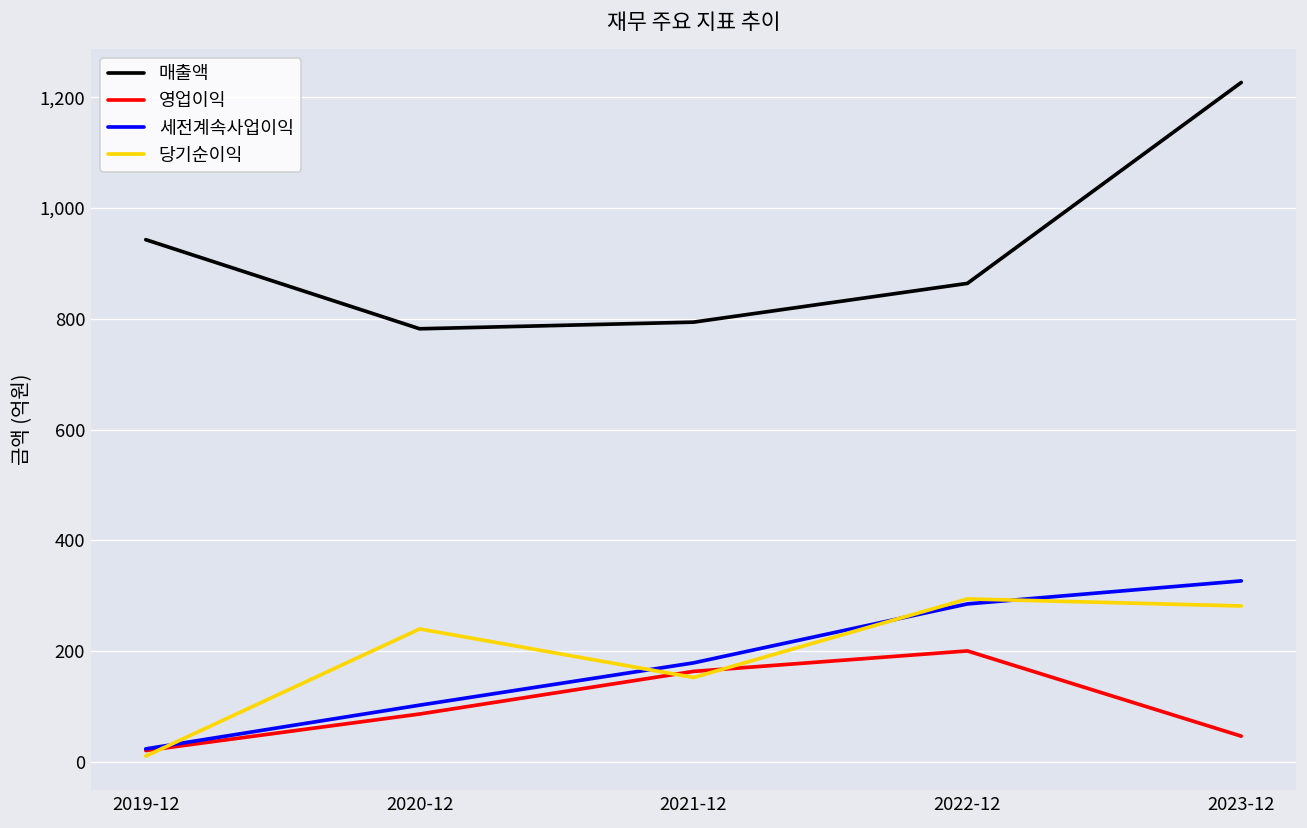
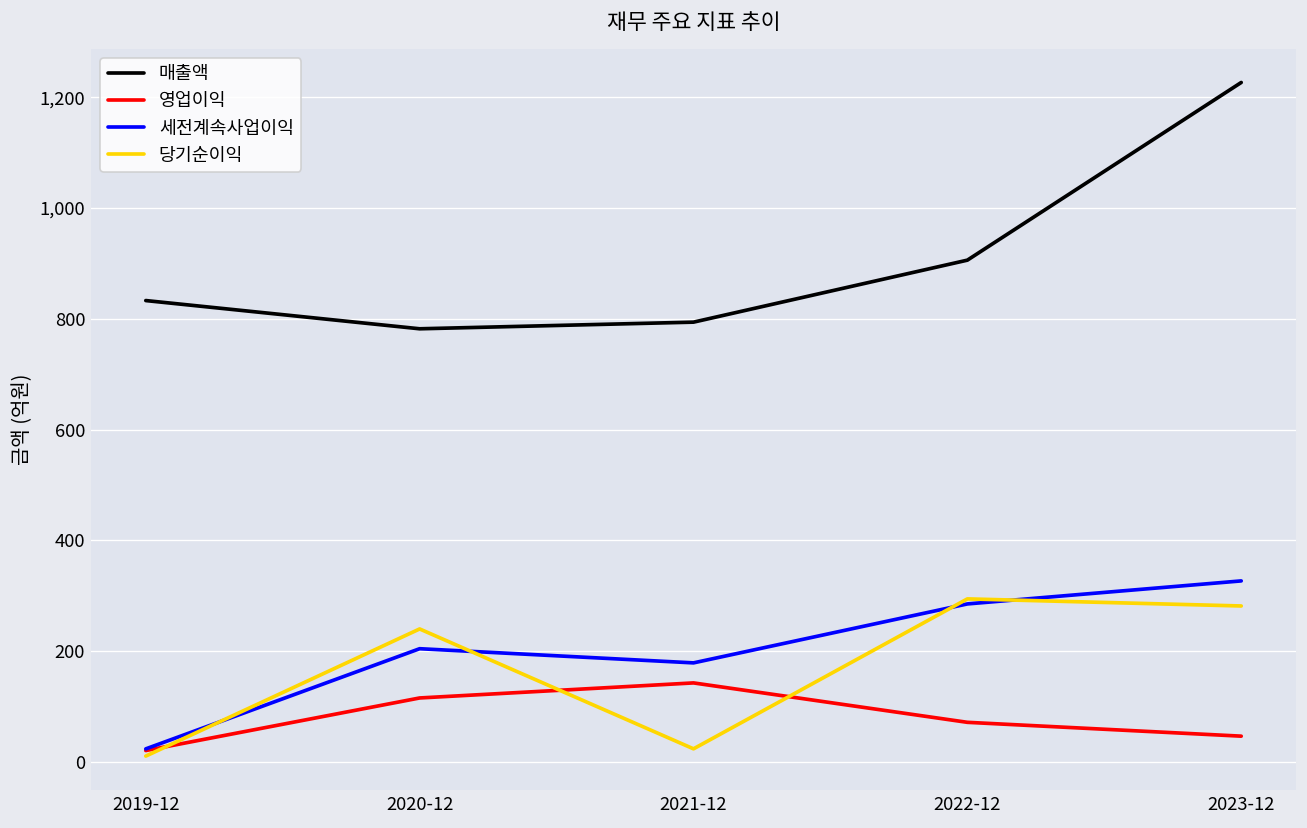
  {
    "매출액": {
-     "2019-12": "940",
+     "2019-12": "830",
      "2020-12": "780",
      "2021-12": "790",
-     "2022-12": "860",
+     "2022-12": "910",
      "2023-12": "1,230"
    },
    "영업이익": {
-     "2020-12": "90",
-     "2021-12": "160",
-     "2022-12": "200",
+     "2020-12": "120",
+     "2021-12": "140",
+     "2022-12": "70",
      "2023-12": "50"
    },
    "세전계속사업이익": {
-     "2020-12": "100",
+     "2020-12": "200",
      "2021-12": "180",
      "2022-12": "280",
      "2023-12": "330"
    },
    "당기순이익": {
      "2019-12": "10",
      "2020-12": "240",
-     "2021-12": "150",
+     "2021-12": "20",
      "2022-12": "290",
      "2023-12": "280"
    }
  }
